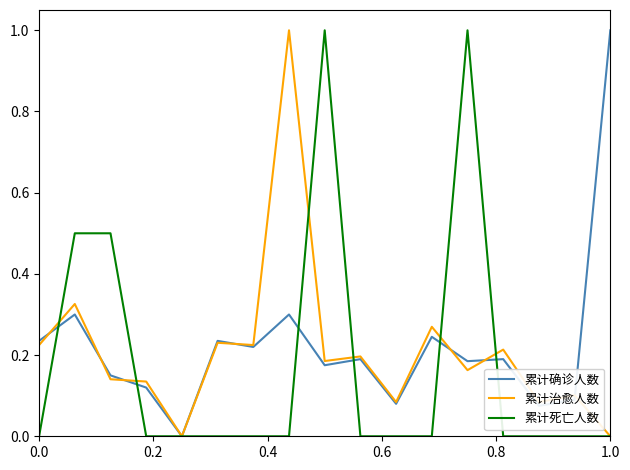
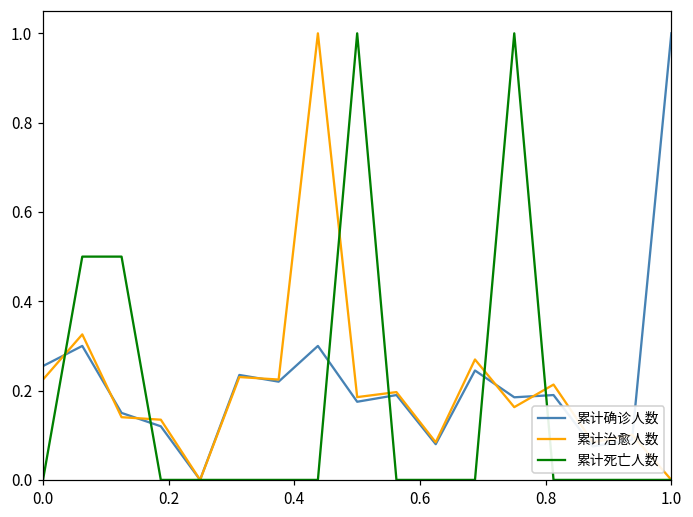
  {
    "累计确诊人数": {
-     "0.0": 0.24,
+     "0.0": 0.26,
      "1.0": 1.00
    },
    "累计治愈人数": {
      "0.0": 0.22
    },
    "累计死亡人数": {
      "0.0": 0.00
    }
  }
